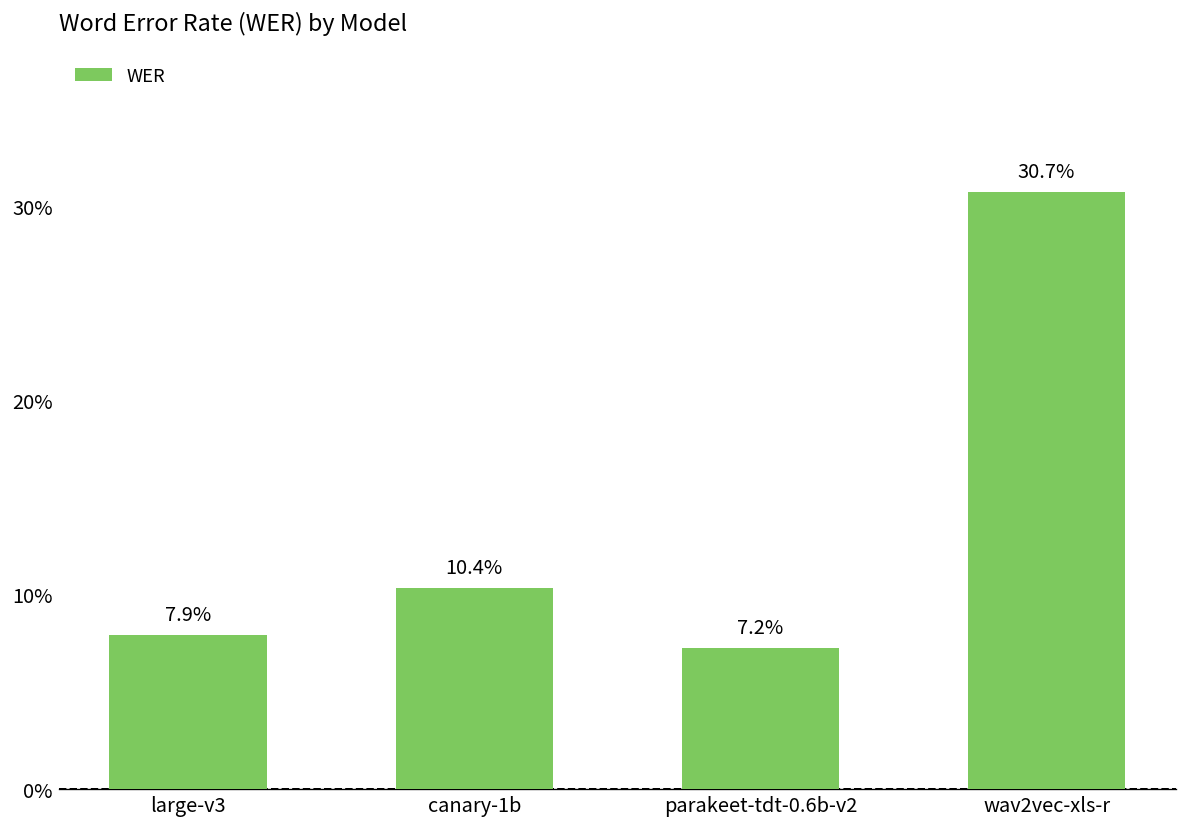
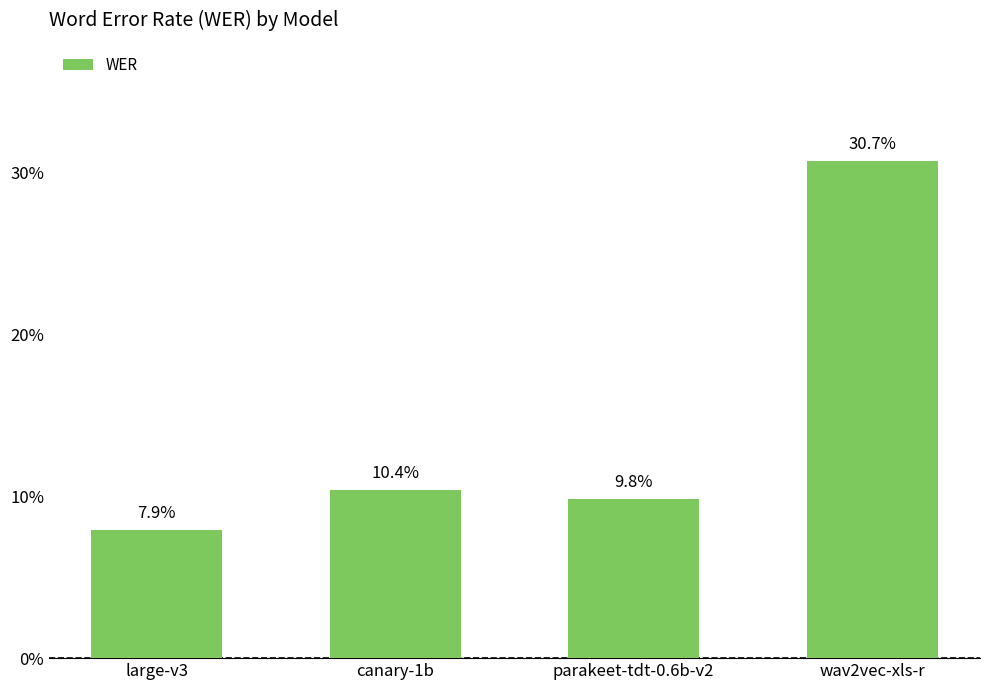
  {
    "large-v3": "7.9%",
    "canary-1b": "10.4%",
-   "parakeet-tdt-0.6b-v2": "7.2%",
+   "parakeet-tdt-0.6b-v2": "9.8%",
    "wav2vec-xls-r": "30.7%"
  }
